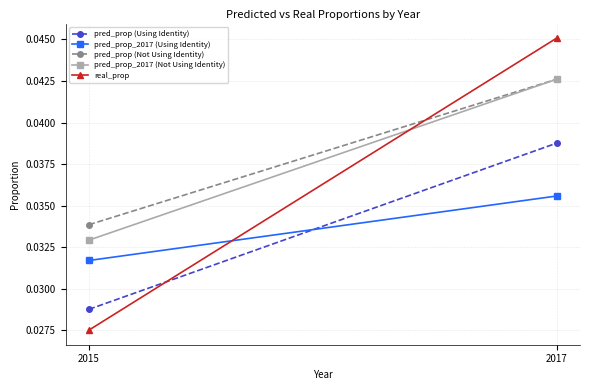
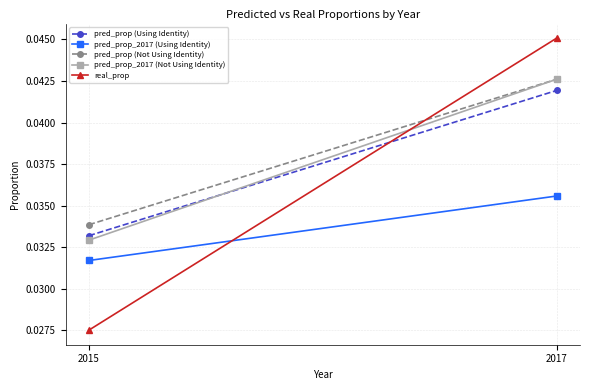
  {
    "pred_prop (Using Identity)": {
-     "2015": 0.0288,
-     "2017": 0.0388
+     "2015": 0.0332,
+     "2017": 0.0419
    },
    "pred_prop_2017 (Using Identity)": {
      "2015": 0.0317,
      "2017": 0.0356
    },
    "real_prop": {
      "2015": 0.0275,
      "2017": 0.0451
    }
  }
